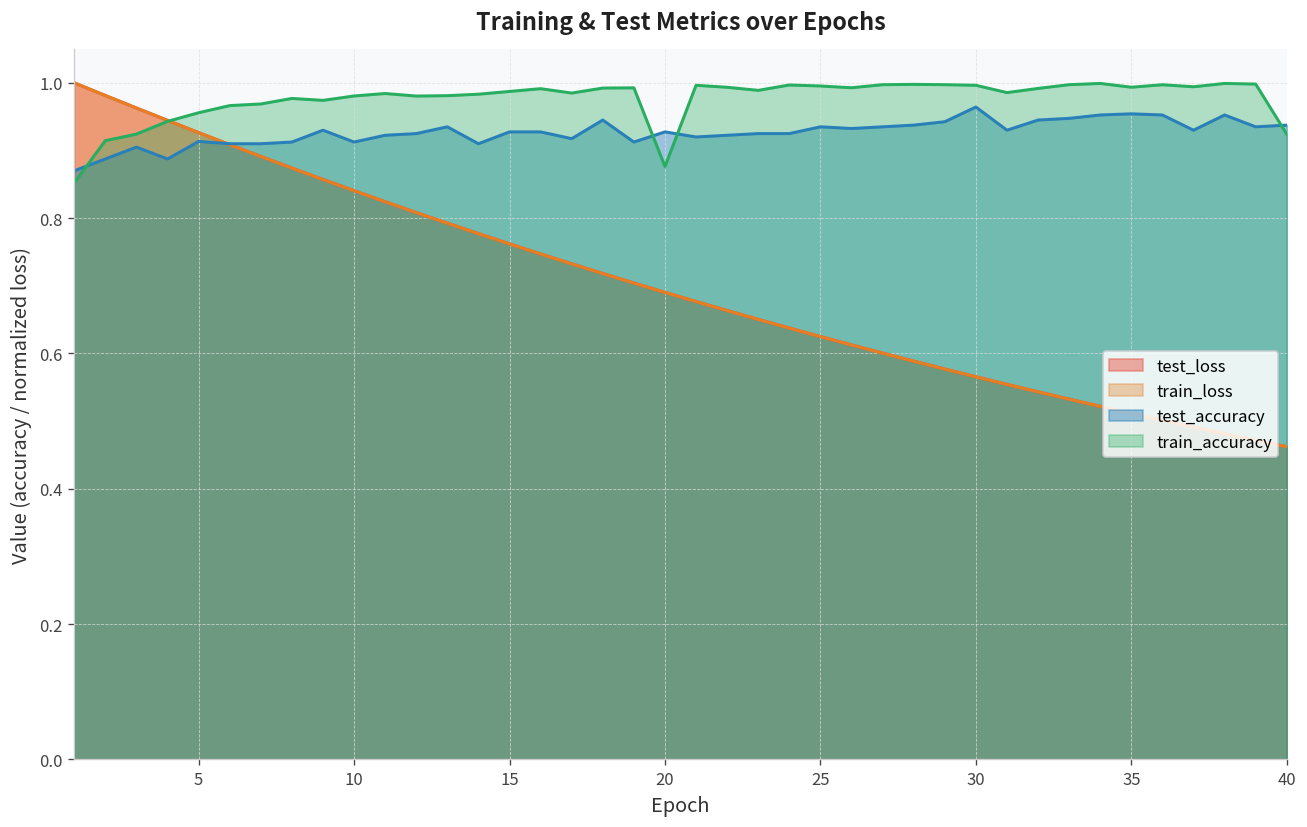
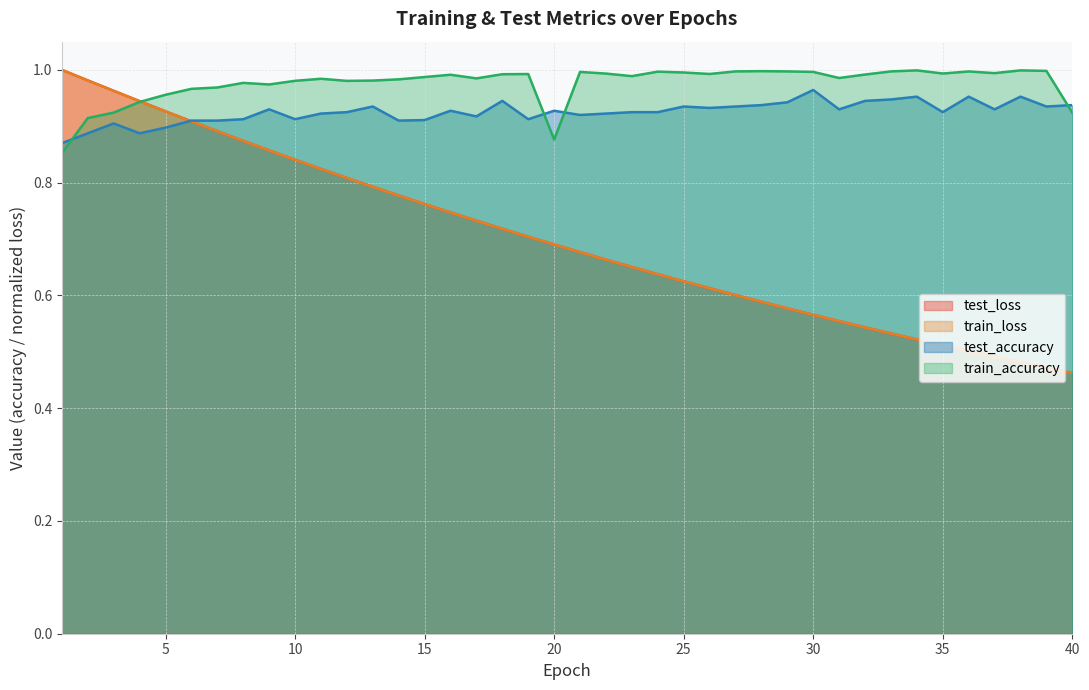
  {
    "test_accuracy": {
-     "5": 0.91,
+     "5": 0.90,
      "10": 0.91,
-     "15": 0.93,
+     "15": 0.91,
      "20": 0.93,
      "25": 0.94,
      "30": 0.96,
-     "35": 0.95,
+     "35": 0.93,
      "40": 0.94
    },
    "train_accuracy": {
      "5": 0.96,
      "10": 0.98,
      "15": 0.99,
      "20": 0.88,
      "25": 1.00,
      "30": 1.00,
      "35": 0.99,
      "40": 0.92
    }
  }
